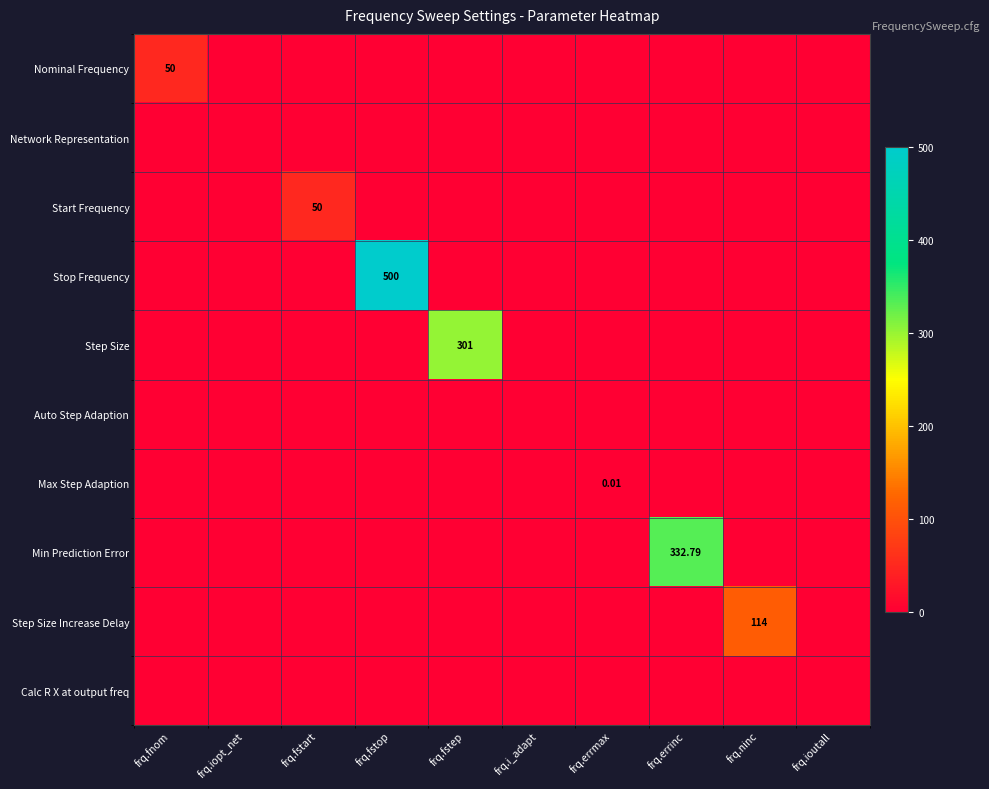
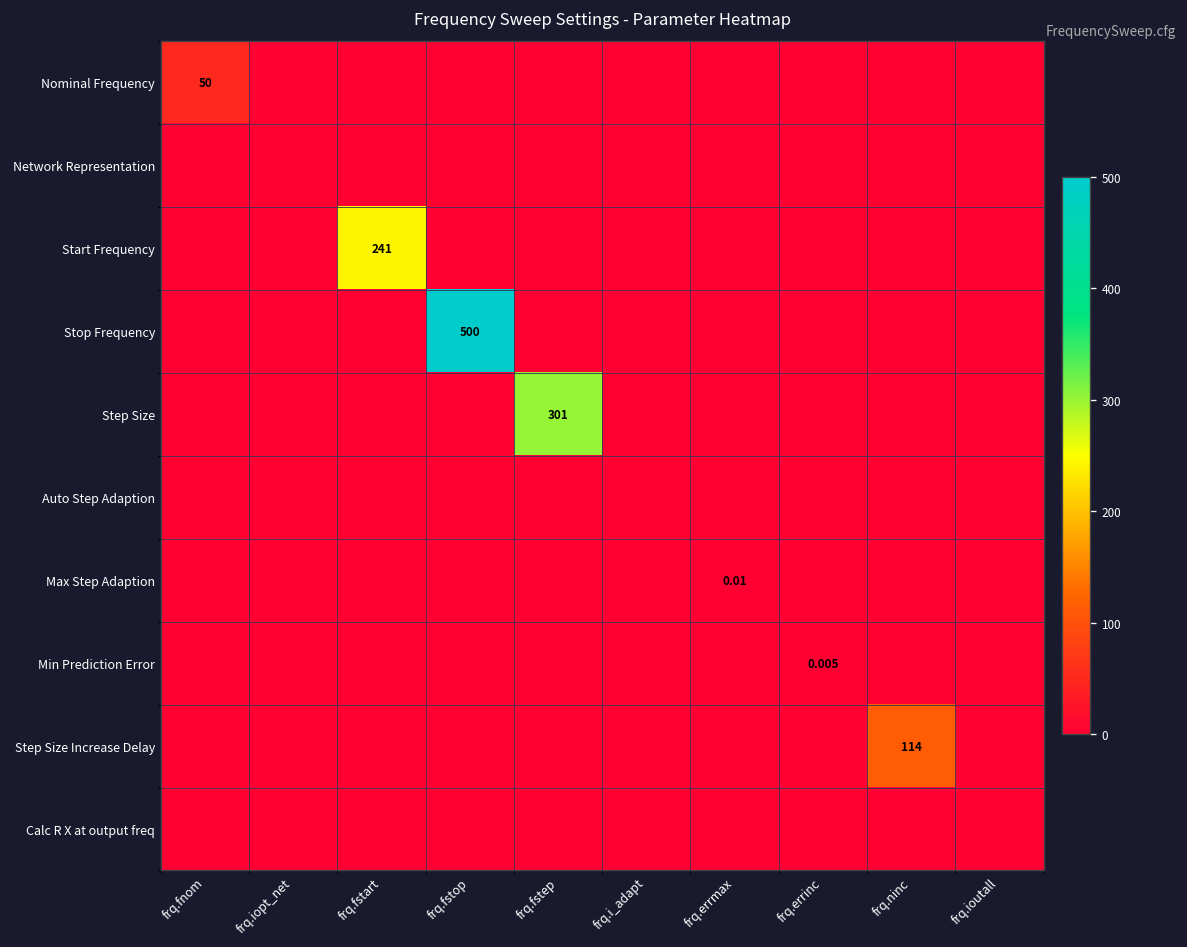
  {
    "Nominal Frequency": {
      "frq.fnom": 50
    },
    "Start Frequency": {
-     "frq.fstart": 50
+     "frq.fstart": 241
    },
    "Stop Frequency": {
      "frq.fstop": 500
    },
    "Step Size": {
      "frq.fstep": 301
    },
    "Max Step Adaption": {
      "frq.errmax": 0.01
    },
    "Min Prediction Error": {
-     "frq.errinc": 332.79
+     "frq.errinc": 0.005
    },
    "Step Size Increase Delay": {
      "frq.ninc": 114
    }
  }
